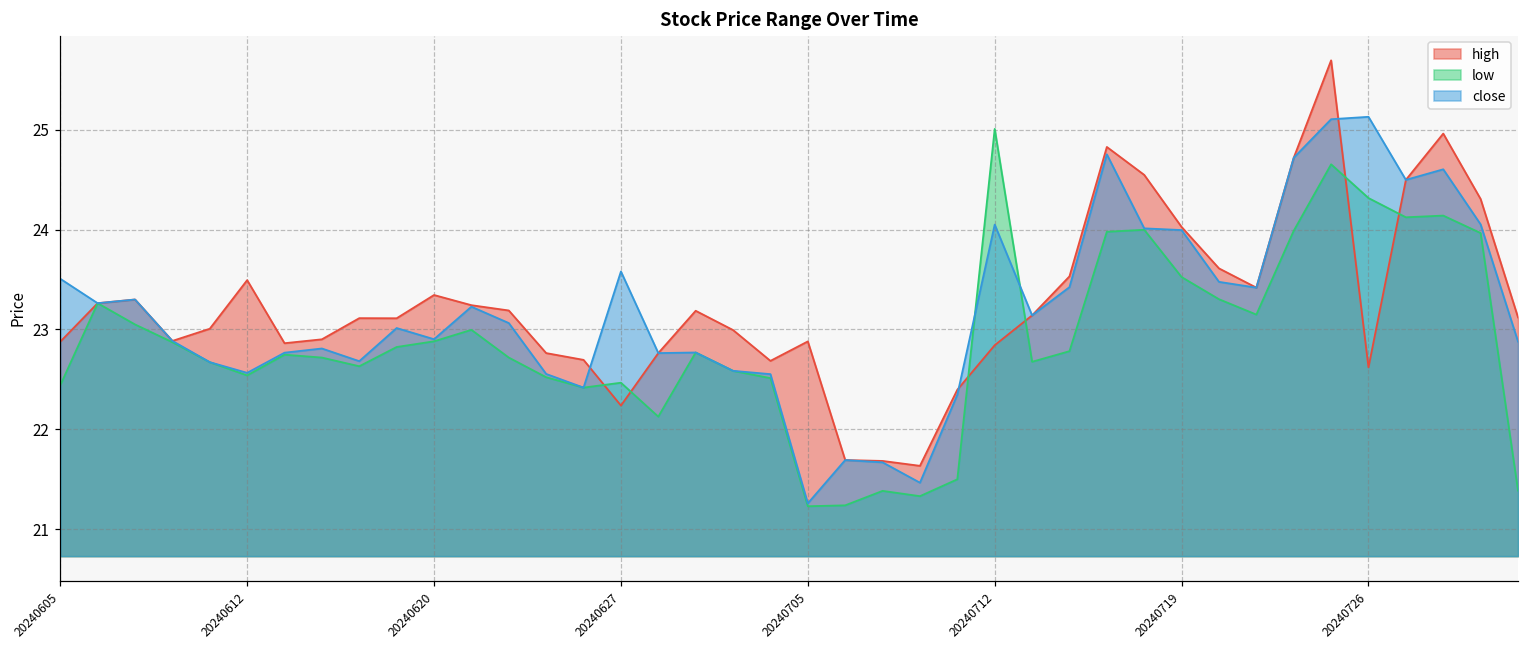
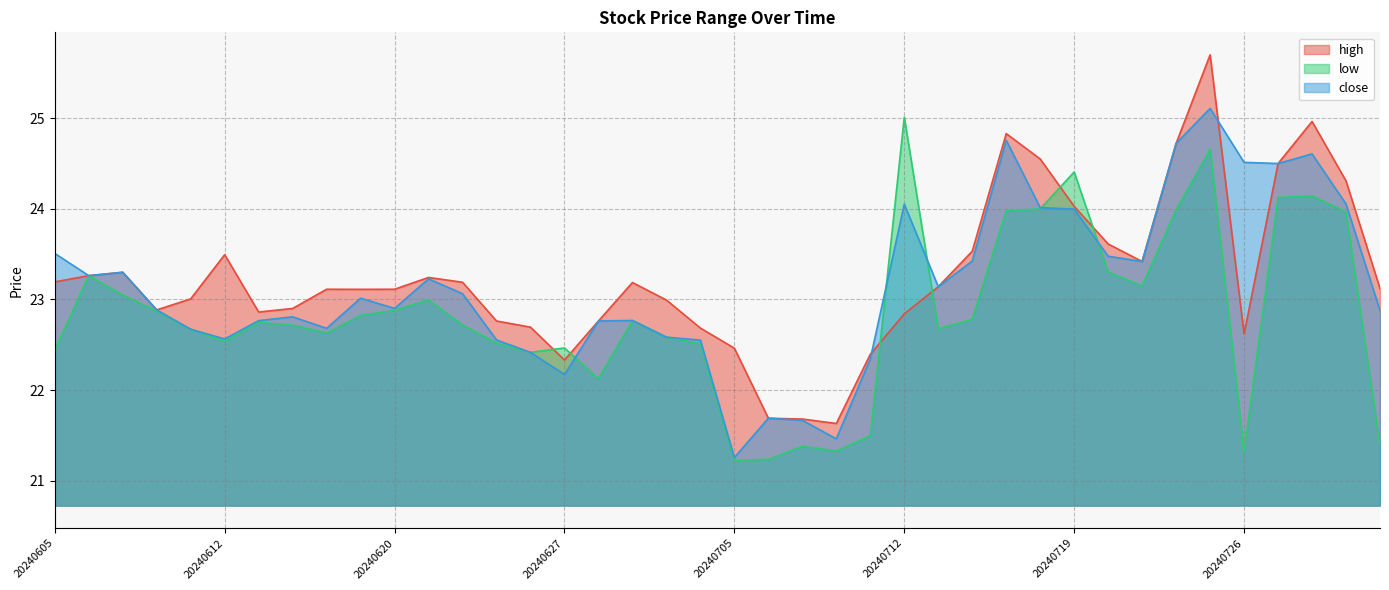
  {
    "high": {
-     "20240605": 22.9,
+     "20240605": 23.2,
      "20240612": 23.5,
-     "20240620": 23.3,
-     "20240627": 22.2,
-     "20240705": 22.9,
+     "20240620": 23.1,
+     "20240627": 22.3,
+     "20240705": 22.5,
      "20240712": 22.8,
      "20240719": 24.0,
      "20240726": 22.6
    },
    "low": {
      "20240605": 22.4,
      "20240627": 22.5,
      "20240705": 21.2,
      "20240712": 25.0,
-     "20240719": 23.5,
-     "20240726": 24.3
+     "20240719": 24.4,
+     "20240726": 21.3
    },
    "close": {
      "20240605": 23.5,
-     "20240627": 23.6,
+     "20240627": 22.2,
      "20240705": 21.3,
      "20240712": 24.1,
      "20240719": 24.0,
-     "20240726": 25.1
+     "20240726": 24.5
    }
  }
